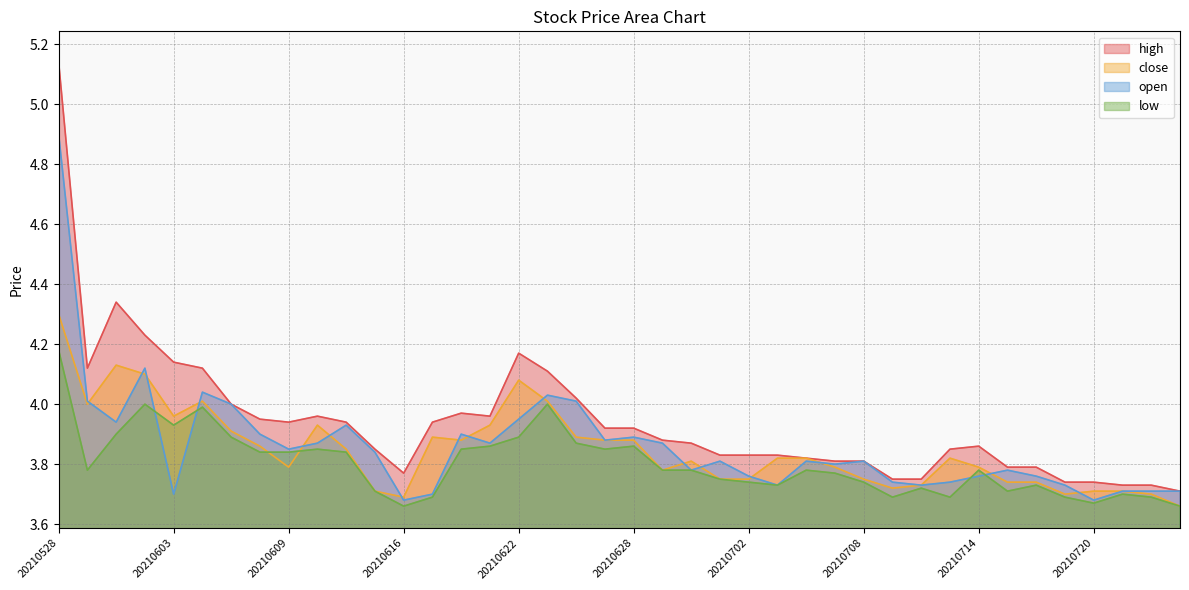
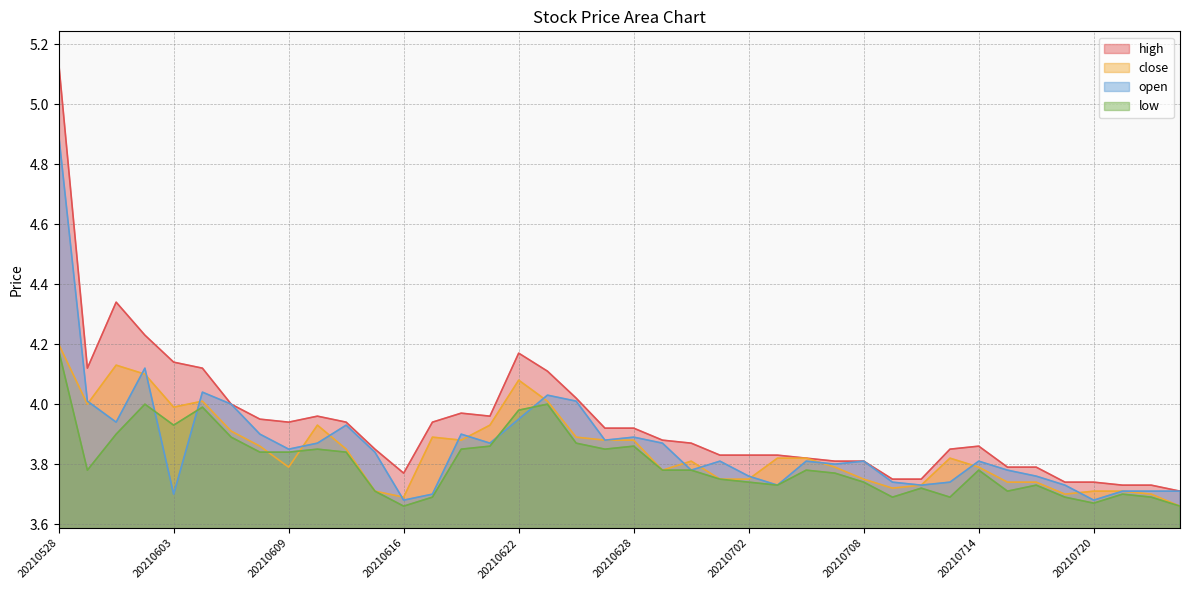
  {
    "high": {
      "20210528": 5.14,
      "20210603": 4.14,
      "20210609": 3.94,
      "20210616": 3.77,
      "20210622": 4.17,
      "20210628": 3.92,
      "20210702": 3.83,
      "20210714": 3.86,
      "20210720": 3.74
    },
    "close": {
-     "20210528": 4.3,
-     "20210603": 3.96,
+     "20210528": 4.2,
+     "20210603": 3.99,
      "20210609": 3.79,
      "20210616": 3.69,
      "20210622": 4.08,
      "20210628": 3.88,
      "20210702": 3.75,
      "20210708": 3.75,
      "20210714": 3.79,
      "20210720": 3.71
    },
    "open": {
      "20210528": 4.90,
      "20210603": 3.70,
      "20210609": 3.85,
      "20210616": 3.68,
      "20210622": 3.95,
      "20210628": 3.89,
      "20210702": 3.76,
-     "20210714": 3.76,
+     "20210714": 3.81,
      "20210720": 3.68
    },
    "low": {
      "20210528": 4.18,
      "20210603": 3.93,
      "20210609": 3.84,
      "20210616": 3.66,
-     "20210622": 3.89,
+     "20210622": 3.98,
      "20210628": 3.86,
      "20210702": 3.74,
      "20210708": 3.74,
      "20210714": 3.78,
      "20210720": 3.67
    }
  }
